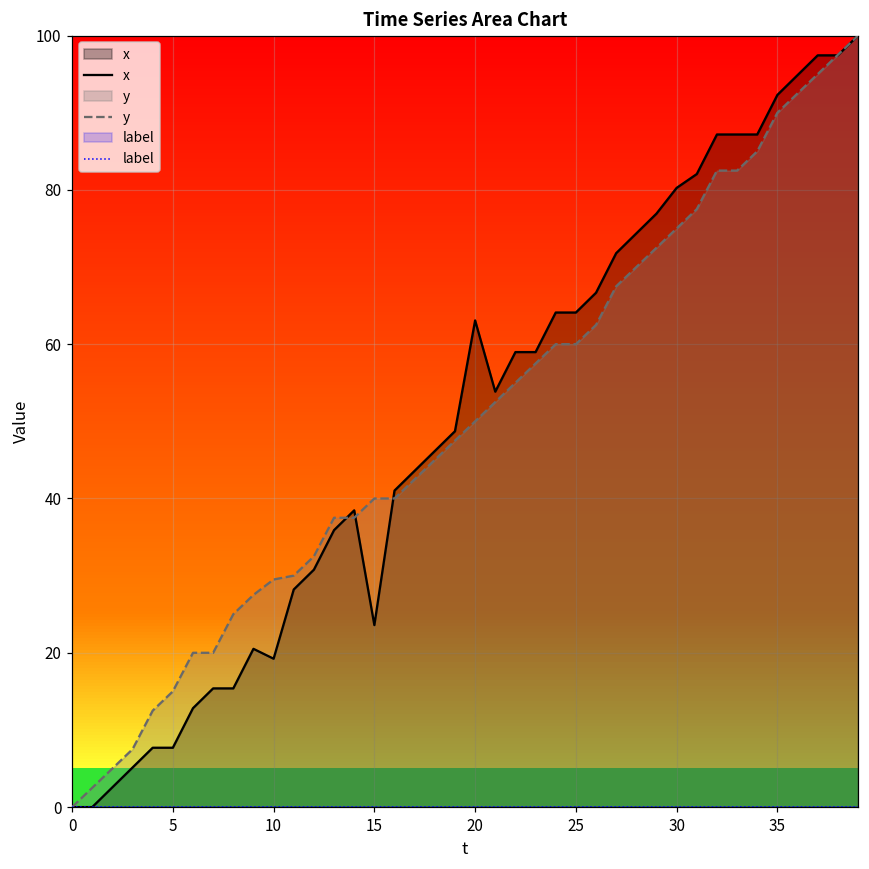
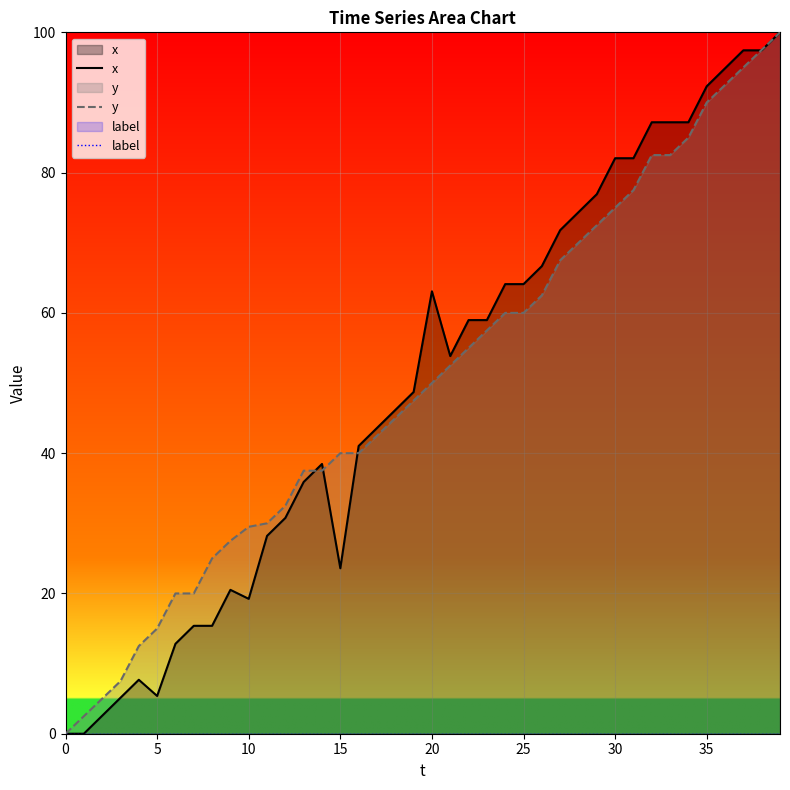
  {
    "x": {
-     "5": 8,
+     "5": 5,
      "10": 19,
      "15": 24,
      "20": 63,
      "25": 64,
-     "30": 80,
+     "30": 82,
      "35": 92
    },
    "y": {
      "5": 15,
      "10": 29,
      "15": 40,
      "20": 50,
      "25": 60,
      "30": 75,
      "35": 90
    },
    "label": {
      "5": 0,
      "10": 0,
      "15": 0,
      "20": 0,
      "25": 0,
      "30": 0,
      "35": 0
    }
  }
